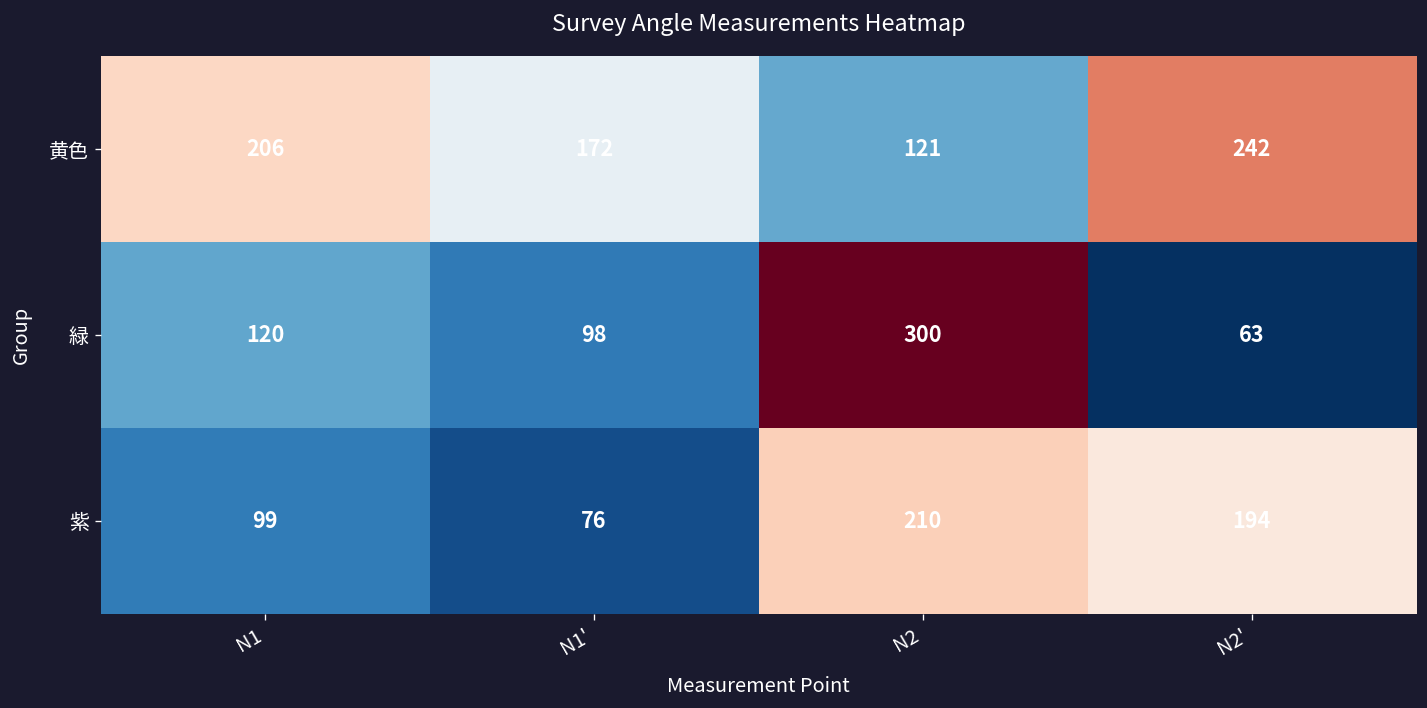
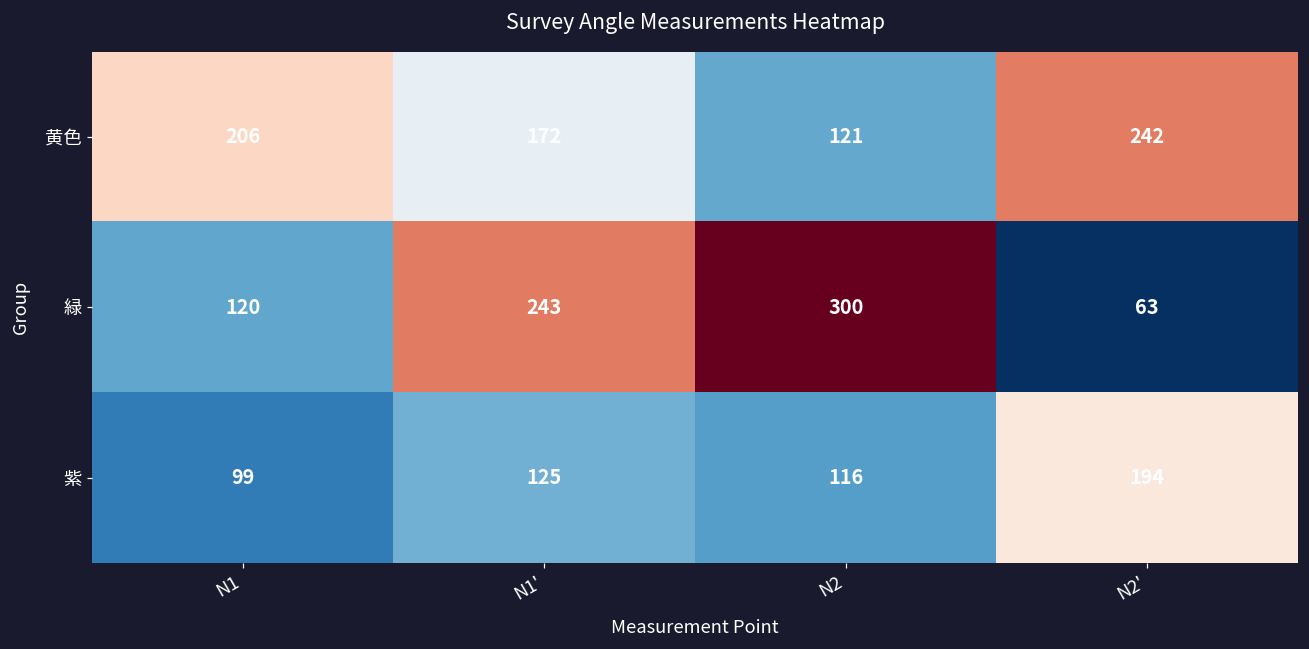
  {
    "黄色": {
      "N1": 206,
      "N2": 121,
      "N2'": 242
    },
    "緑": {
      "N1": 120,
-     "N1'": 98,
+     "N1'": 243,
      "N2": 300,
      "N2'": 63
    },
    "紫": {
      "N1": 99,
-     "N1'": 76,
-     "N2": 210
+     "N1'": 125,
+     "N2": 116
    }
  }
